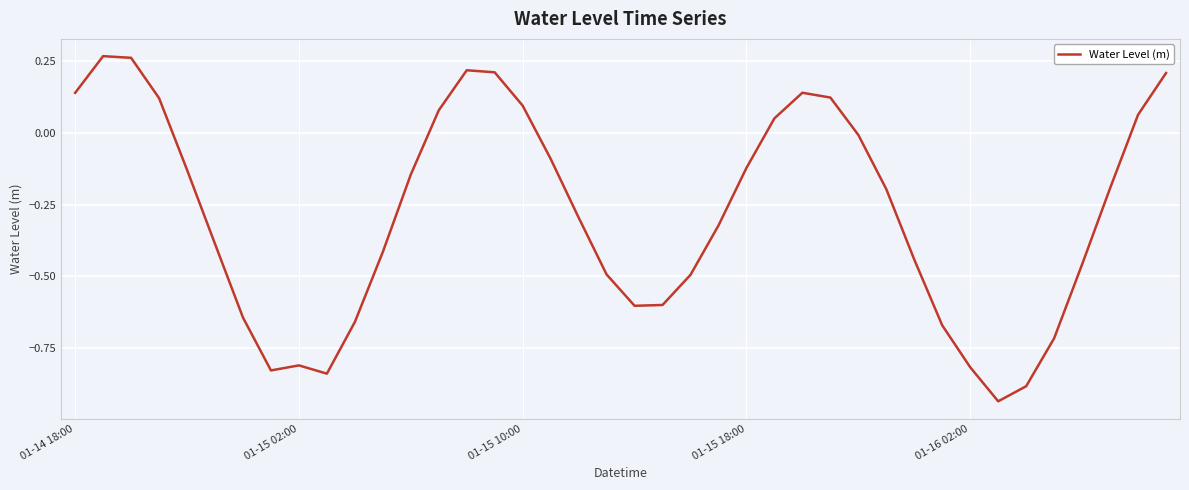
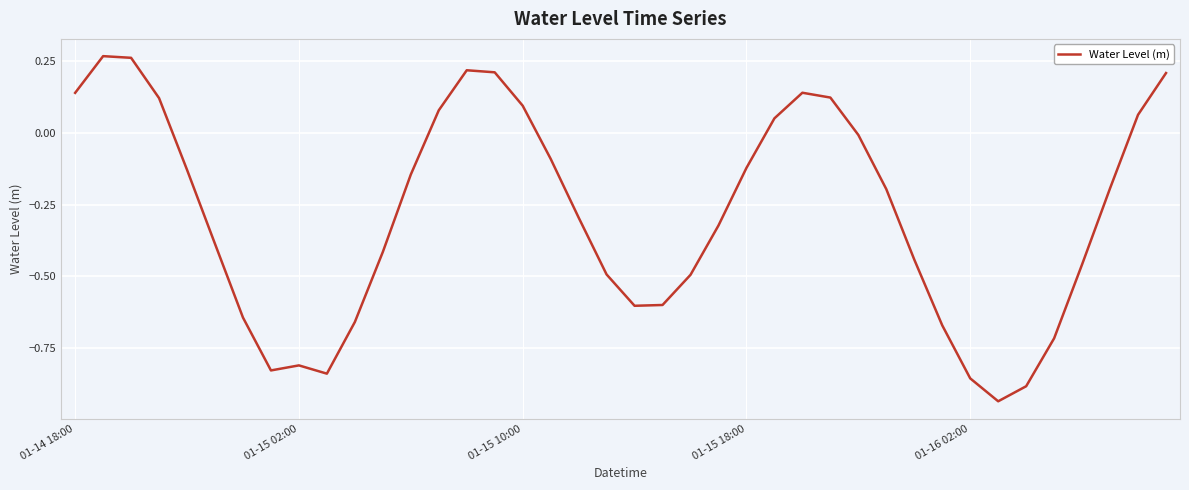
  {
    "01-14 18:00": 0.14,
    "01-15 02:00": -0.81,
    "01-15 10:00": 0.09,
    "01-15 18:00": -0.12,
-   "01-16 02:00": -0.82
+   "01-16 02:00": -0.86
  }
